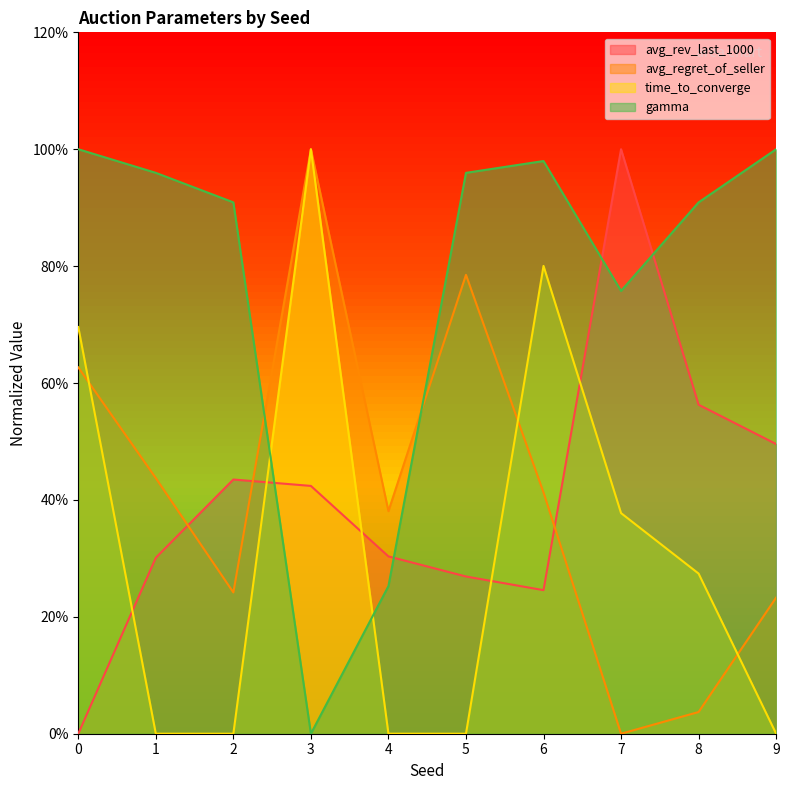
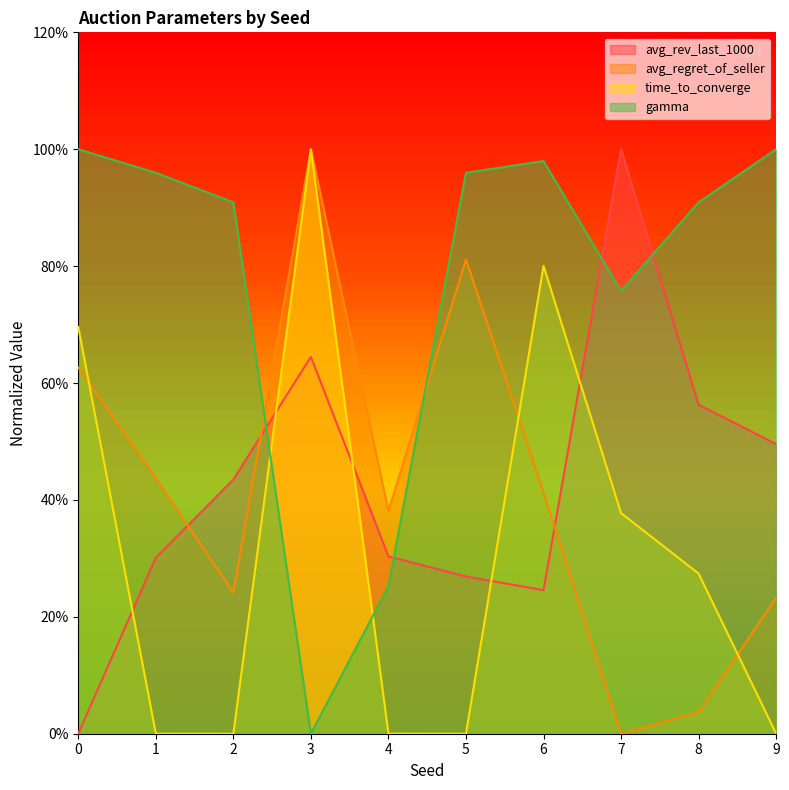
  {
    "avg_rev_last_1000": {
      "0": "0%",
      "1": "30%",
      "2": "43%",
-     "3": "42%",
+     "3": "64%",
      "4": "30%",
      "5": "27%",
      "6": "25%",
      "7": "100%",
      "8": "56%",
      "9": "50%"
    },
    "avg_regret_of_seller": {
      "0": "63%",
      "1": "44%",
      "2": "24%",
      "4": "38%",
-     "5": "79%",
+     "5": "81%",
      "6": "41%",
      "7": "0%",
      "8": "4%",
      "9": "23%"
    },
    "time_to_converge": {
      "0": "70%",
      "1": "0%",
      "2": "0%",
      "4": "0%",
      "5": "0%",
      "6": "80%",
      "7": "38%",
      "8": "27%",
      "9": "0%"
    },
    "gamma": {
      "0": "100%",
      "1": "96%",
      "2": "91%",
      "3": "0%",
      "4": "25%",
      "5": "96%",
      "6": "98%",
      "7": "76%",
      "8": "91%",
      "9": "100%"
    }
  }
